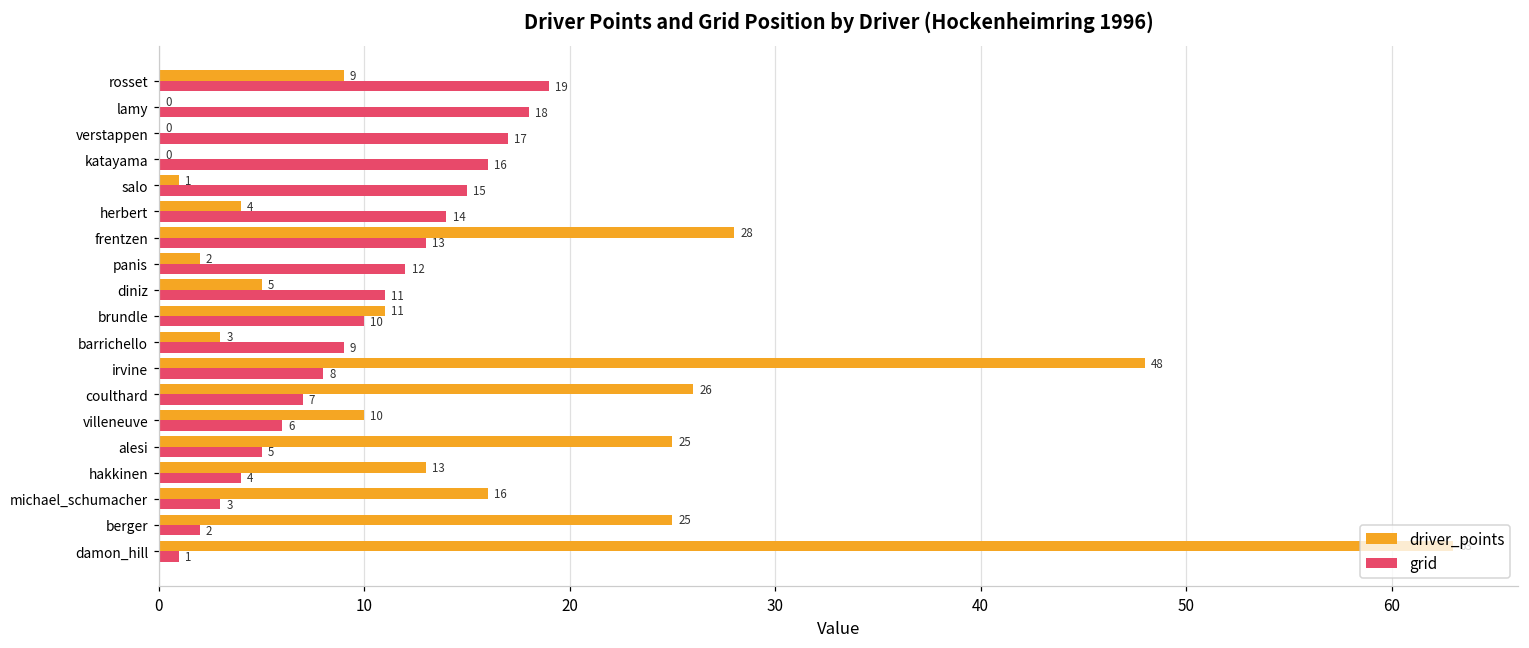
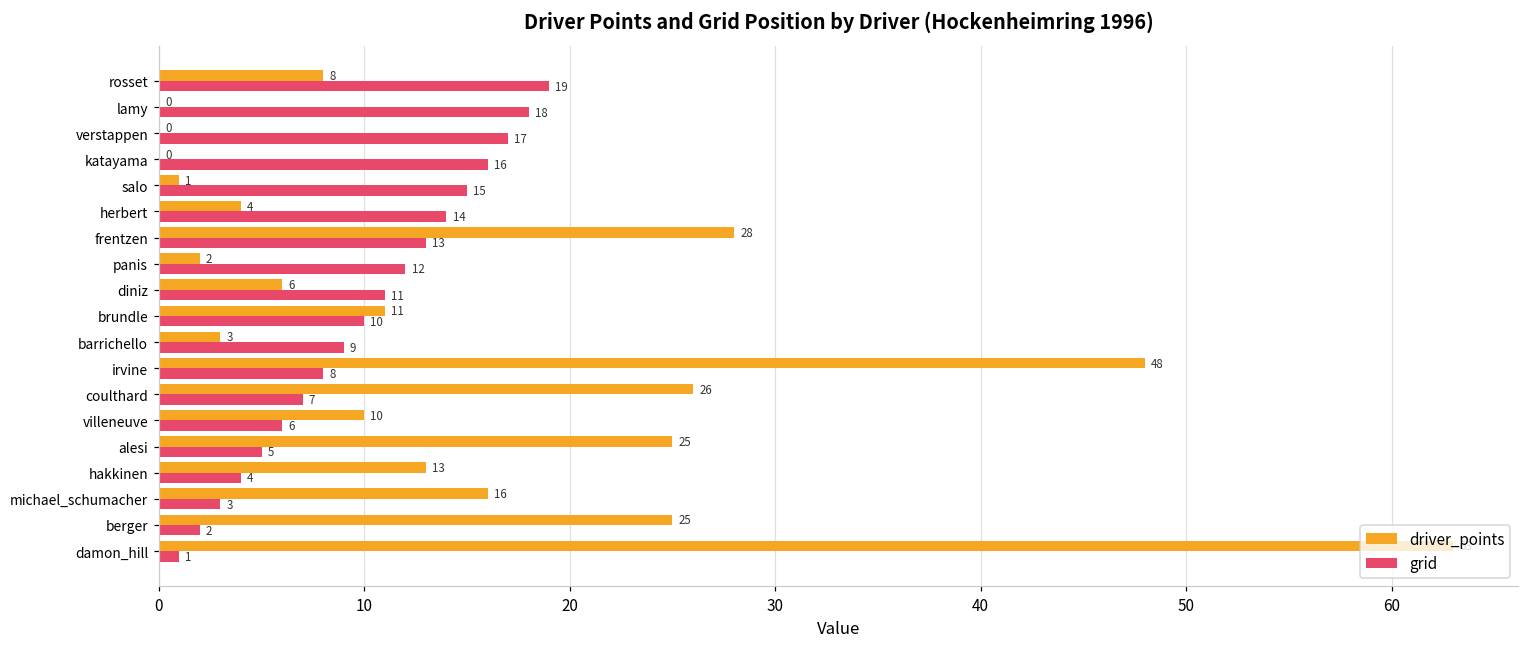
  {
    "driver_points": {
-     "rosset": 9,
+     "rosset": 8,
      "lamy": 0,
      "verstappen": 0,
      "katayama": 0,
      "salo": 1,
      "herbert": 4,
      "frentzen": 28,
      "panis": 2,
-     "diniz": 5,
+     "diniz": 6,
      "brundle": 11,
      "barrichello": 3,
      "irvine": 48,
      "coulthard": 26,
      "villeneuve": 10,
      "alesi": 25,
      "hakkinen": 13,
      "michael_schumacher": 16,
      "berger": 25
    },
    "grid": {
      "rosset": 19,
      "lamy": 18,
      "verstappen": 17,
      "katayama": 16,
      "salo": 15,
      "herbert": 14,
      "frentzen": 13,
      "panis": 12,
      "diniz": 11,
      "brundle": 10,
      "barrichello": 9,
      "irvine": 8,
      "coulthard": 7,
      "villeneuve": 6,
      "alesi": 5,
      "hakkinen": 4,
      "michael_schumacher": 3,
      "berger": 2,
      "damon_hill": 1
    }
  }
